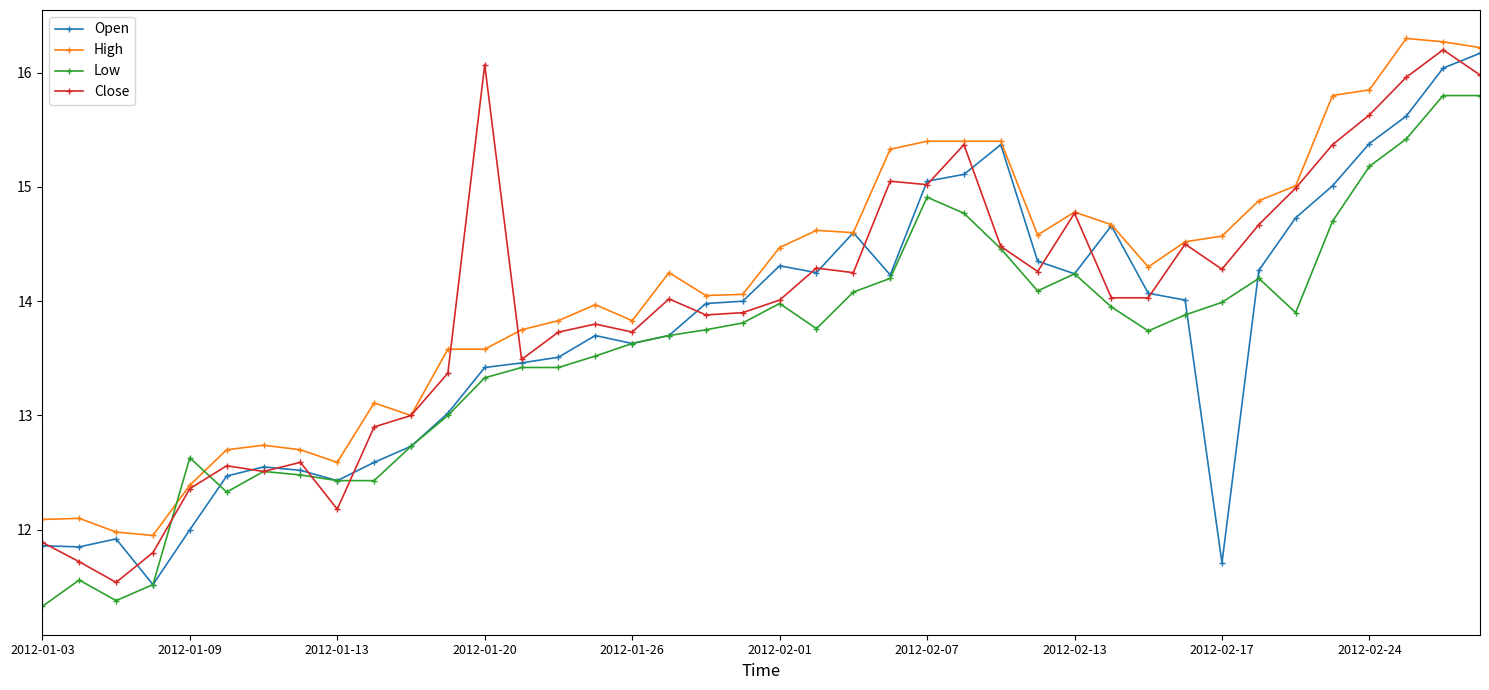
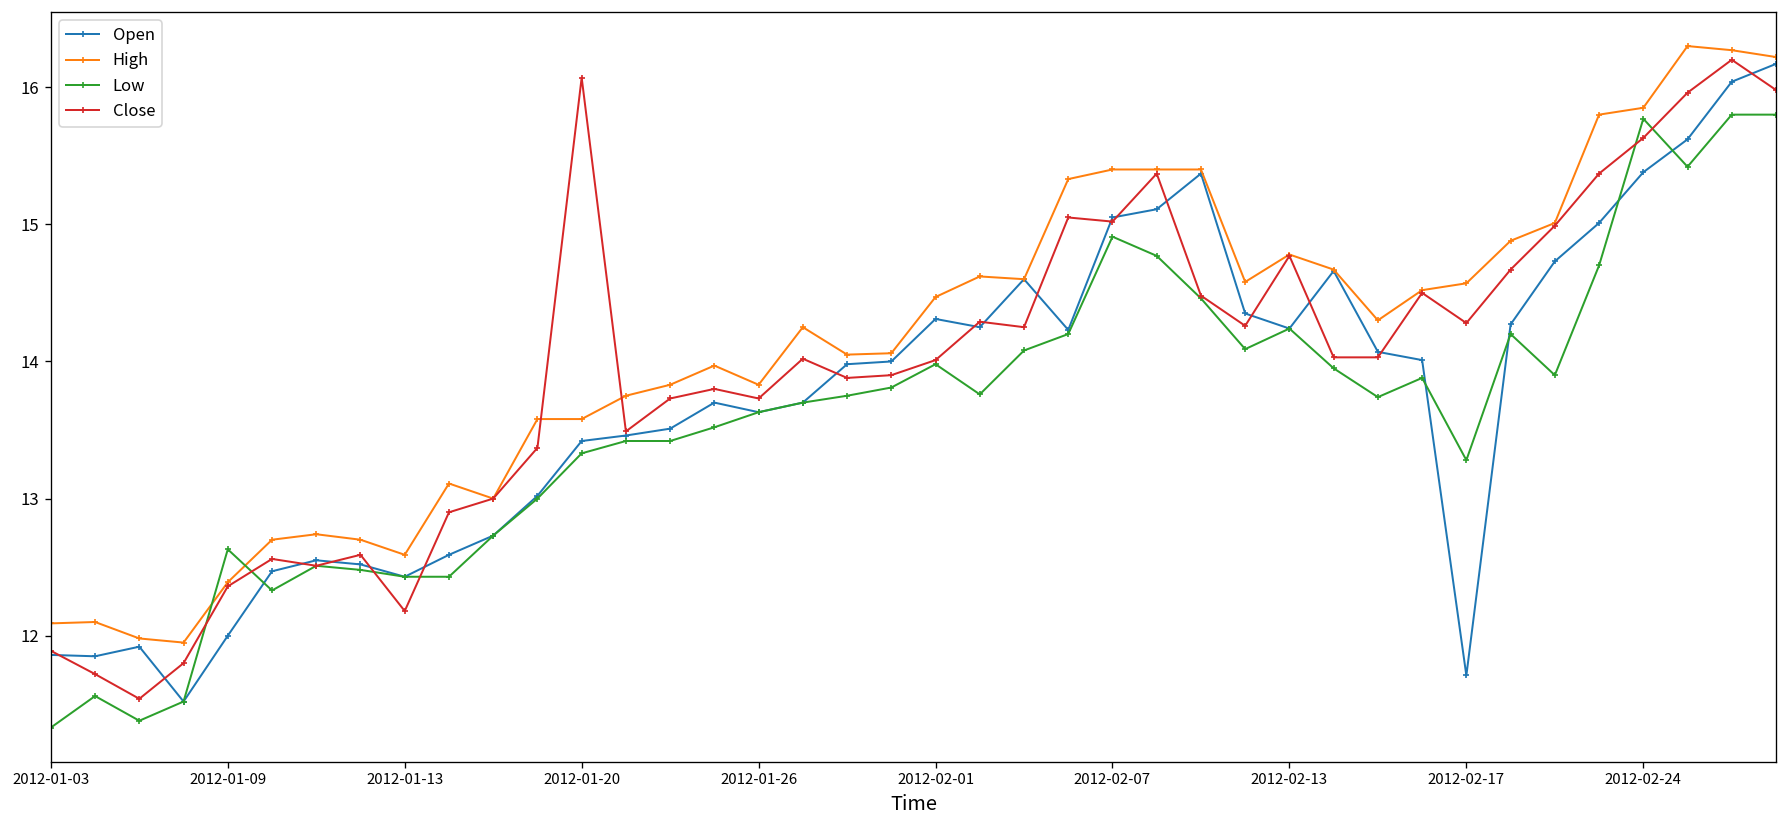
  {
    "Open": {
      "2012-01-03": 11.86,
      "2012-01-09": 12.00,
      "2012-01-20": 13.42,
      "2012-02-01": 14.31,
      "2012-02-07": 15.05,
      "2012-02-17": 11.71,
      "2012-02-24": 15.38
    },
    "High": {
      "2012-01-03": 12.09,
      "2012-01-09": 12.39,
      "2012-01-13": 12.59,
      "2012-01-20": 13.58,
      "2012-01-26": 13.83,
      "2012-02-01": 14.47,
      "2012-02-07": 15.40,
      "2012-02-17": 14.57,
      "2012-02-24": 15.85
    },
    "Low": {
      "2012-01-03": 11.33,
      "2012-01-09": 12.63,
      "2012-01-20": 13.33,
      "2012-02-01": 13.98,
      "2012-02-07": 14.91,
-     "2012-02-17": 13.99,
-     "2012-02-24": 15.18
+     "2012-02-17": 13.28,
+     "2012-02-24": 15.77
    },
    "Close": {
      "2012-01-03": 11.89,
      "2012-01-09": 12.36,
      "2012-01-13": 12.18,
      "2012-01-20": 16.07,
      "2012-01-26": 13.73,
      "2012-02-01": 14.01,
      "2012-02-07": 15.02,
      "2012-02-17": 14.28,
      "2012-02-24": 15.63
    }
  }
